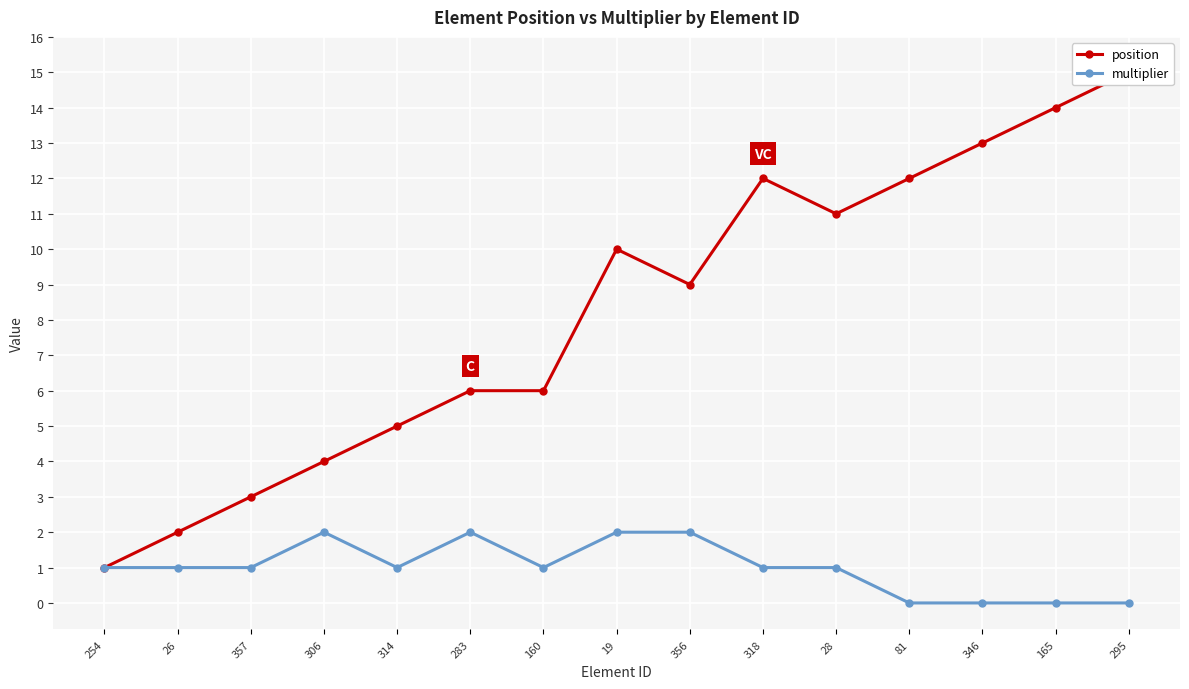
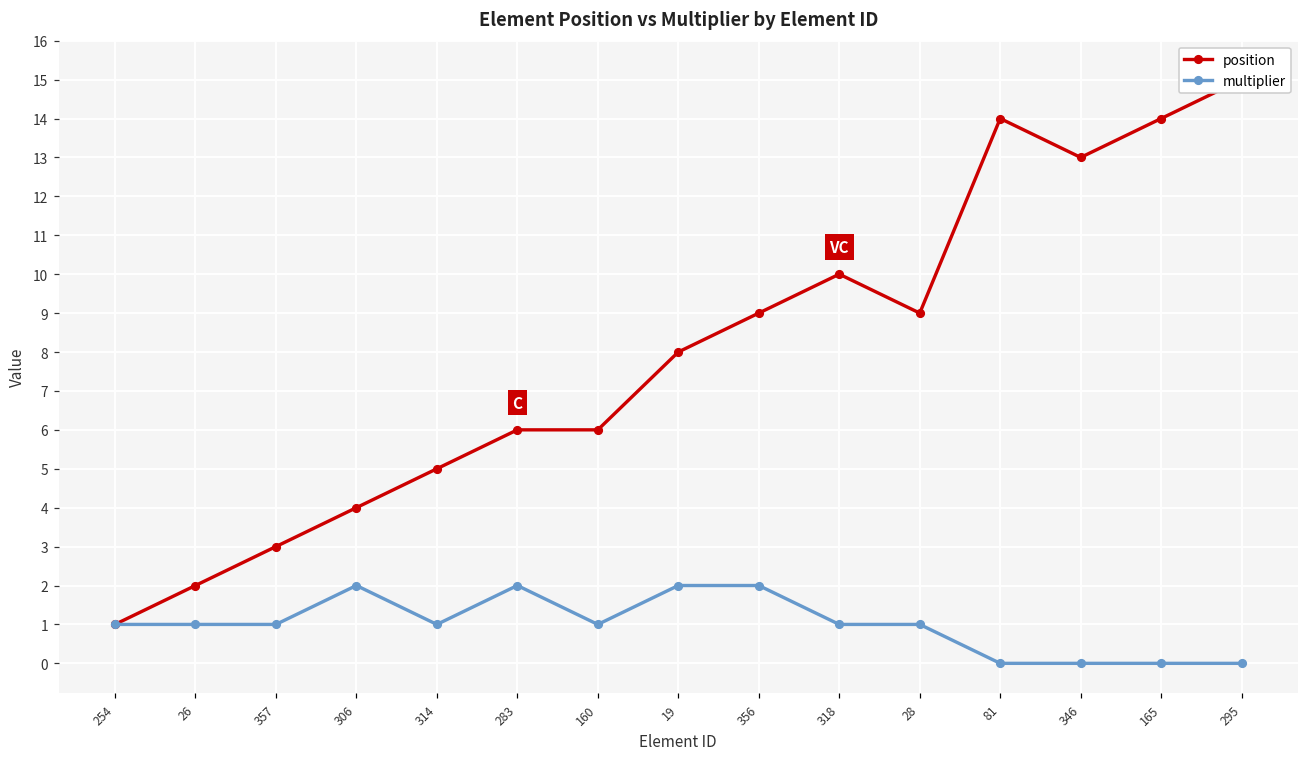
  {
    "position": {
      "26": 2,
      "357": 3,
      "306": 4,
      "314": 5,
      "283": 6,
      "160": 6,
-     "19": 10,
+     "19": 8,
      "356": 9,
-     "318": 12,
-     "28": 11,
-     "81": 12,
+     "318": 10,
+     "28": 9,
+     "81": 14,
      "346": 13,
      "165": 14
    },
    "multiplier": {
      "26": 1,
      "357": 1,
      "306": 2,
      "314": 1,
      "283": 2,
      "160": 1,
      "19": 2,
      "356": 2,
      "318": 1,
      "28": 1,
      "81": 0,
      "346": 0,
      "165": 0,
      "295": 0
    }
  }
